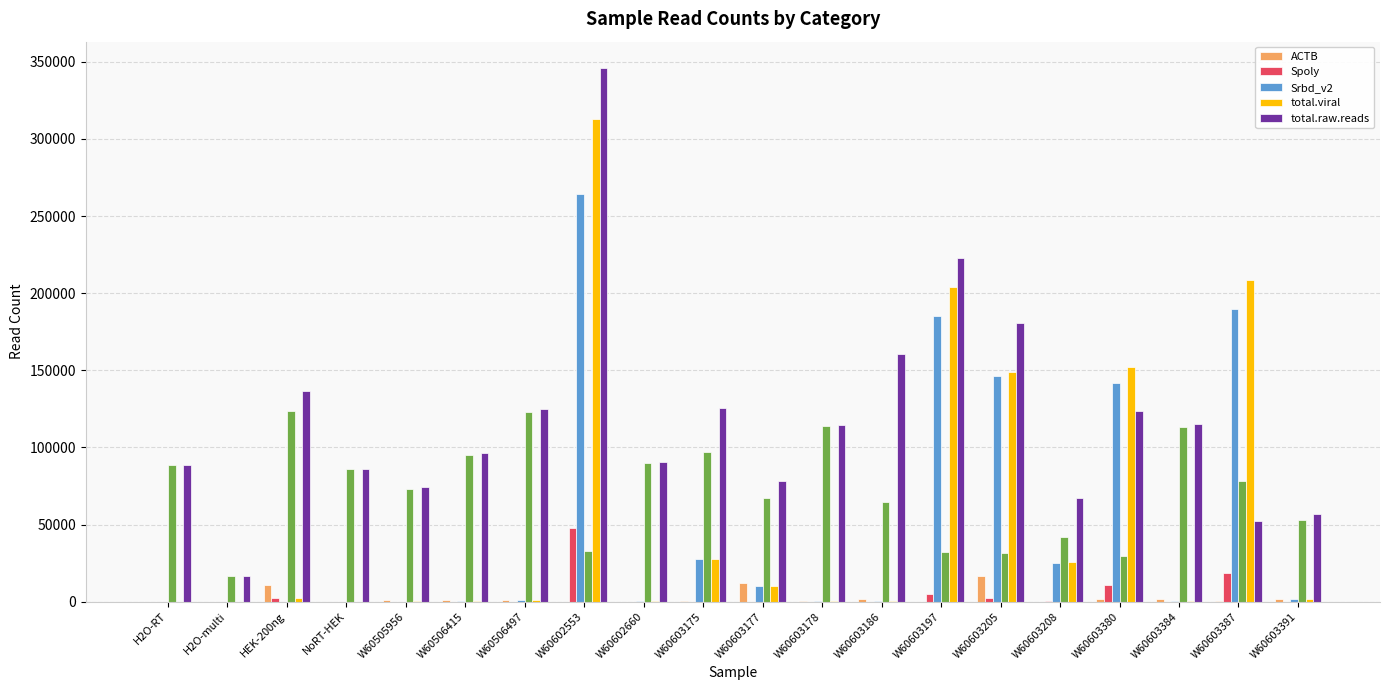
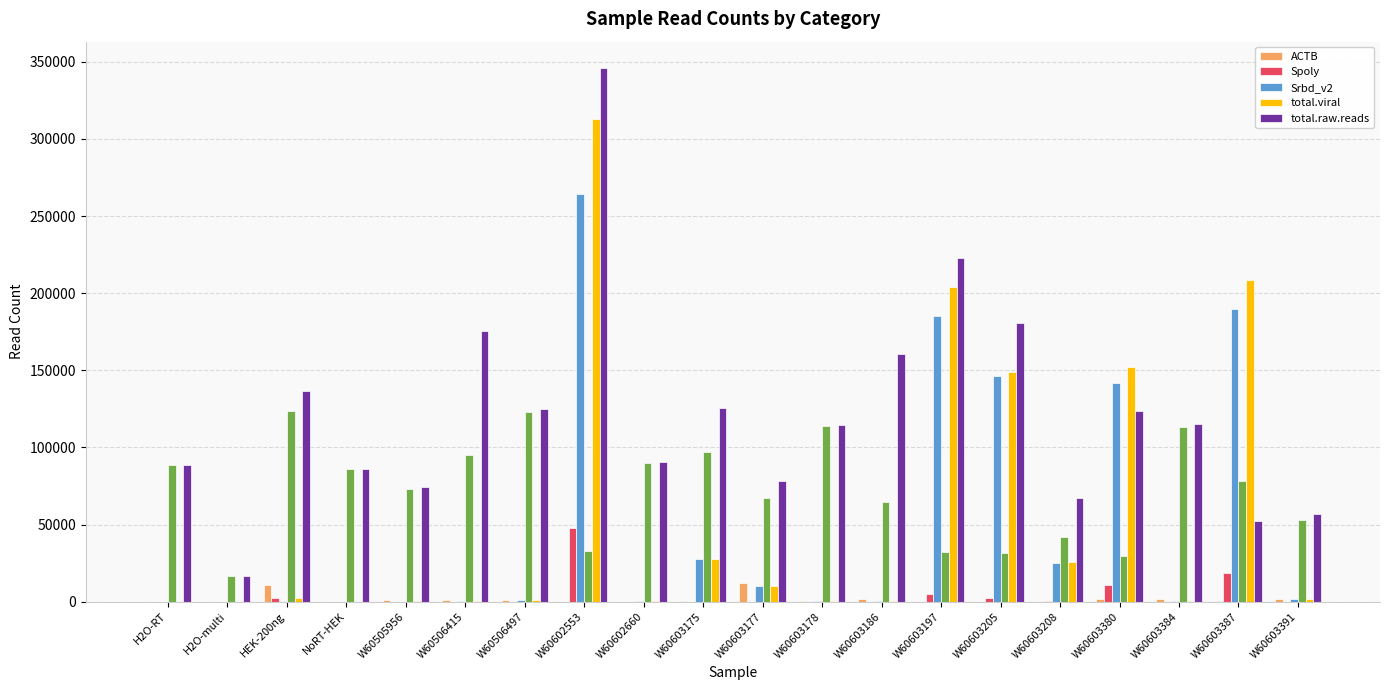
  {
    "ACTB": {
      "HEK-200ng": 11000,
      "W60603177": 12000,
-     "W60603205": 16000,
+     "W60603205": 0,
      "W60603380": 2000,
      "W60603384": 2000,
      "W60603391": 2000
    },
    "Spoly": {
      "HEK-200ng": 3000,
      "W60602553": 48000,
      "W60603197": 5000,
      "W60603205": 2000,
      "W60603380": 11000,
      "W60603387": 18000
    },
    "Srbd_v2": {
      "W60602553": 264000,
      "W60603175": 28000,
      "W60603177": 10000,
      "W60603197": 185000,
      "W60603205": 146000,
      "W60603208": 25000,
      "W60603380": 142000,
      "W60603387": 190000,
      "W60603391": 2000
    },
    "total.viral": {
      "HEK-200ng": 3000,
      "W60602553": 313000,
      "W60603175": 28000,
      "W60603177": 10000,
      "W60603197": 204000,
      "W60603205": 149000,
      "W60603208": 26000,
      "W60603380": 152000,
      "W60603387": 208000,
      "W60603391": 2000
    },
    "total.raw.reads": {
      "H2O-RT": 89000,
      "H2O-multi": 16000,
      "HEK-200ng": 137000,
      "NoRT-HEK": 86000,
      "W60505956": 75000,
-     "W60506415": 97000,
+     "W60506415": 175000,
      "W60506497": 125000,
      "W60602553": 346000,
      "W60602660": 91000,
      "W60603175": 125000,
      "W60603177": 78000,
      "W60603178": 115000,
      "W60603186": 160000,
      "W60603197": 223000,
      "W60603205": 181000,
      "W60603208": 68000,
      "W60603380": 123000,
      "W60603384": 115000,
      "W60603387": 52000,
      "W60603391": 57000
    }
  }
